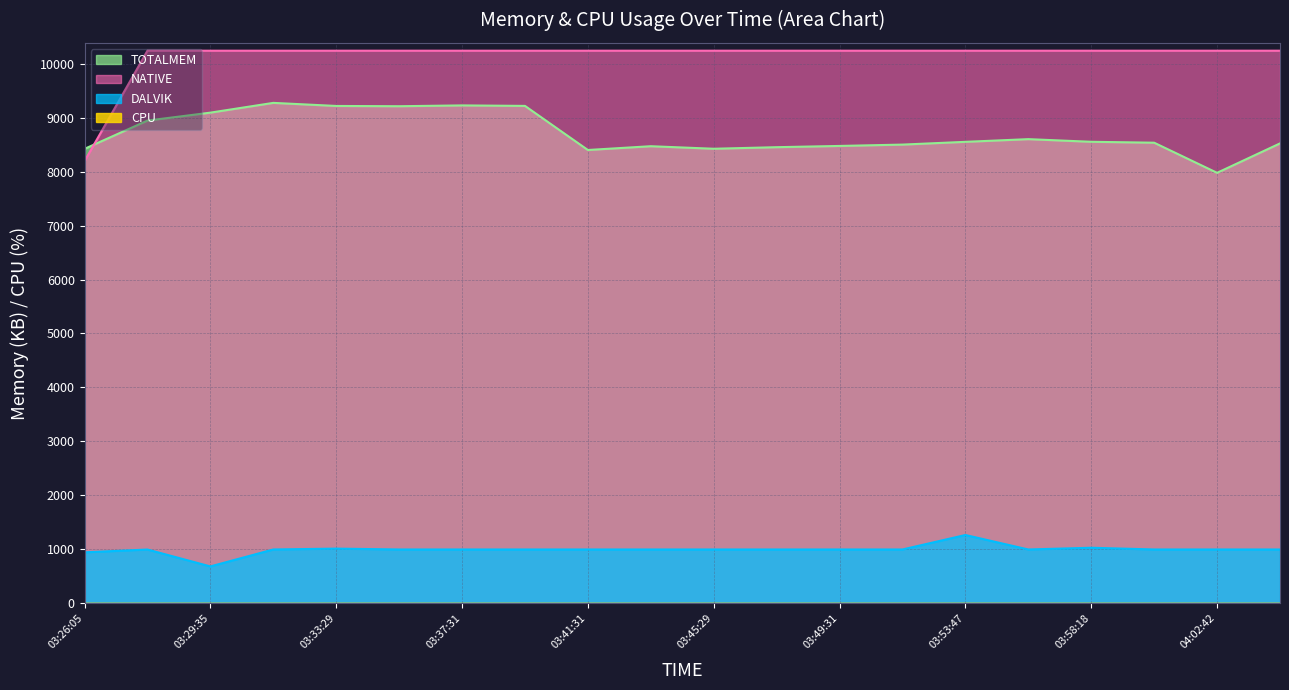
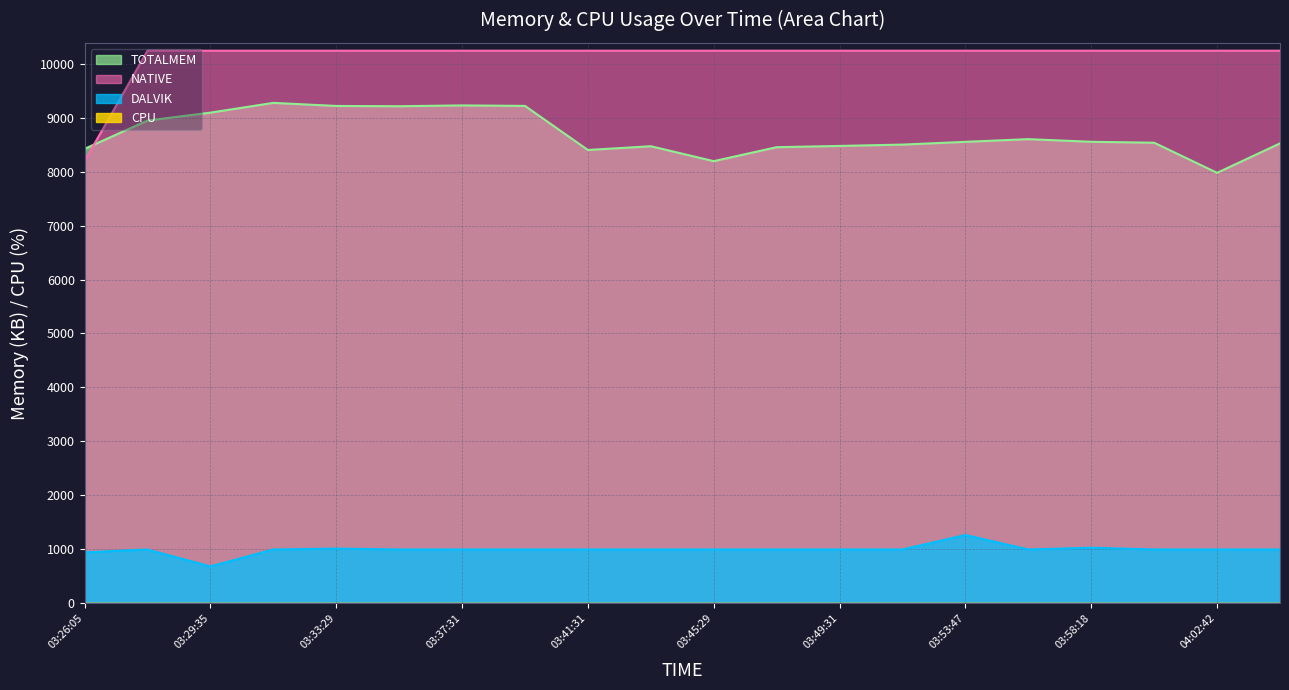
  {
    "TOTALMEM": {
      "03:26:05": 8400,
      "03:29:35": 9100,
      "03:33:29": 9200,
      "03:37:31": 9200,
      "03:41:31": 8400,
-     "03:45:29": 8400,
+     "03:45:29": 8200,
      "03:49:31": 8500,
      "03:53:47": 8600,
      "03:58:18": 8600,
      "04:02:42": 8000
    },
    "NATIVE": {
      "03:26:05": 8200,
      "03:29:35": 10200,
      "03:33:29": 10200,
      "03:37:31": 10200,
      "03:41:31": 10200,
      "03:45:29": 10200,
      "03:49:31": 10200,
      "03:53:47": 10200,
      "03:58:18": 10200,
      "04:02:42": 10200
    },
    "DALVIK": {
      "03:26:05": 900,
      "03:29:35": 700,
      "03:33:29": 1000,
      "03:37:31": 1000,
      "03:41:31": 1000,
      "03:45:29": 1000,
      "03:49:31": 1000,
      "03:53:47": 1300,
      "03:58:18": 1000,
      "04:02:42": 1000
    },
    "CPU": {
      "03:26:05": 0,
      "03:29:35": 0,
      "03:33:29": 0,
      "03:37:31": 0,
      "03:41:31": 0,
      "03:45:29": 0,
      "03:49:31": 0,
      "03:53:47": 0,
      "03:58:18": 0,
      "04:02:42": 0
    }
  }
